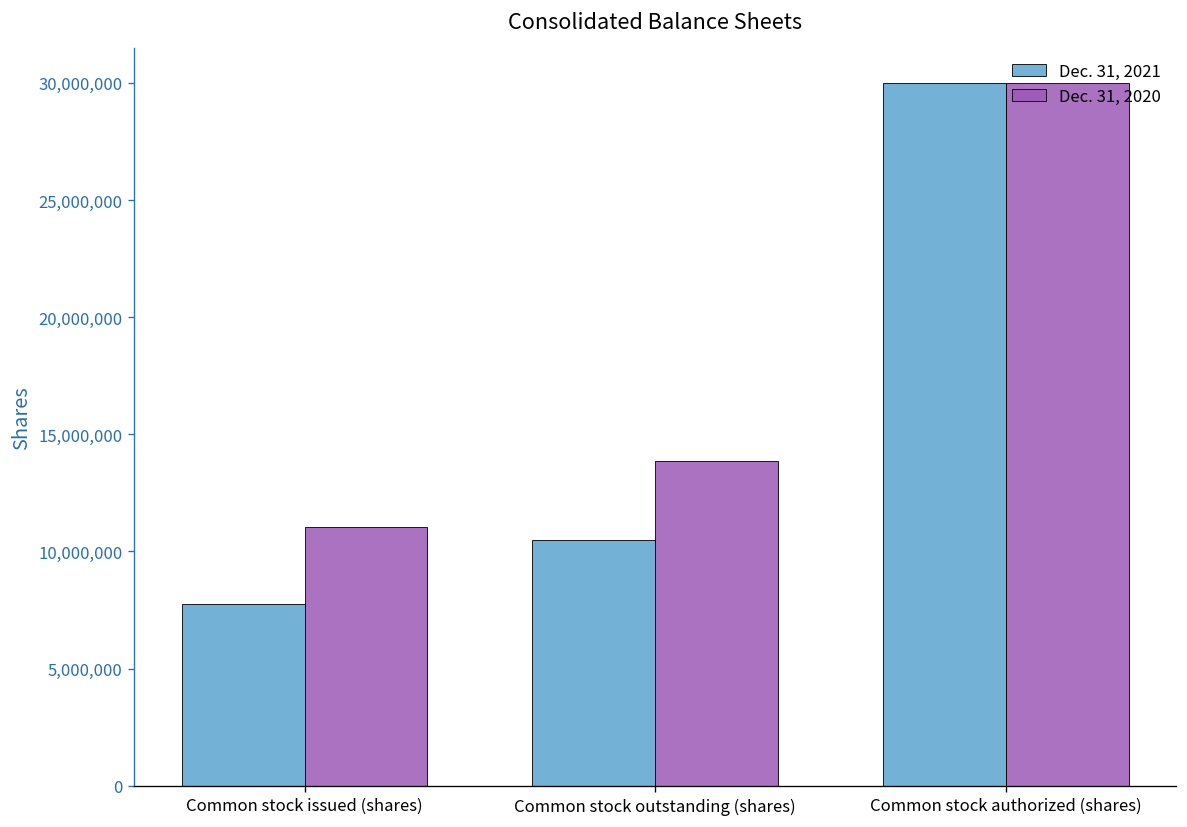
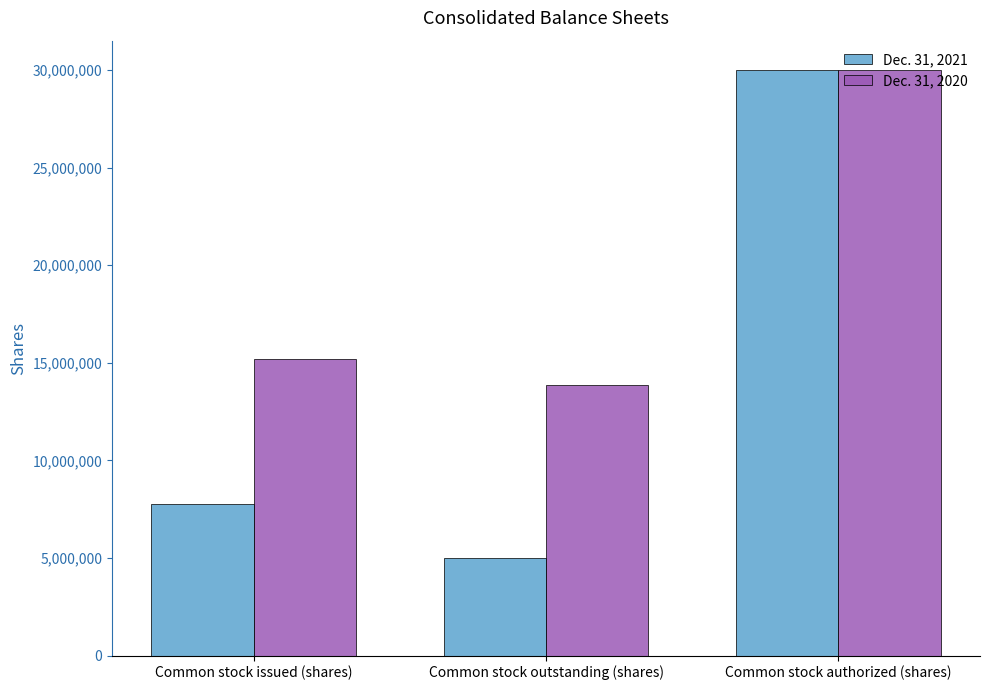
  {
    "Dec. 31, 2021": {
      "Common stock issued (shares)": "7,800,000",
-     "Common stock outstanding (shares)": "10,500,000",
+     "Common stock outstanding (shares)": "5,000,000",
      "Common stock authorized (shares)": "30,000,000"
    },
    "Dec. 31, 2020": {
-     "Common stock issued (shares)": "11,100,000",
+     "Common stock issued (shares)": "15,200,000",
      "Common stock outstanding (shares)": "13,900,000",
      "Common stock authorized (shares)": "30,000,000"
    }
  }
